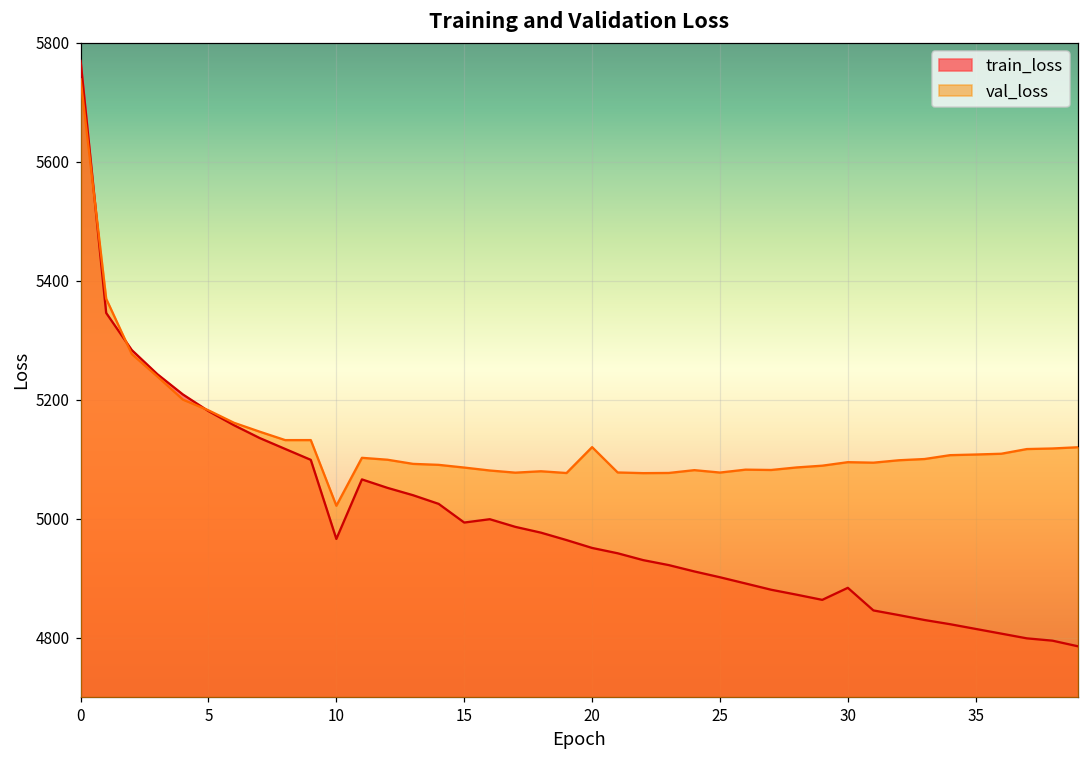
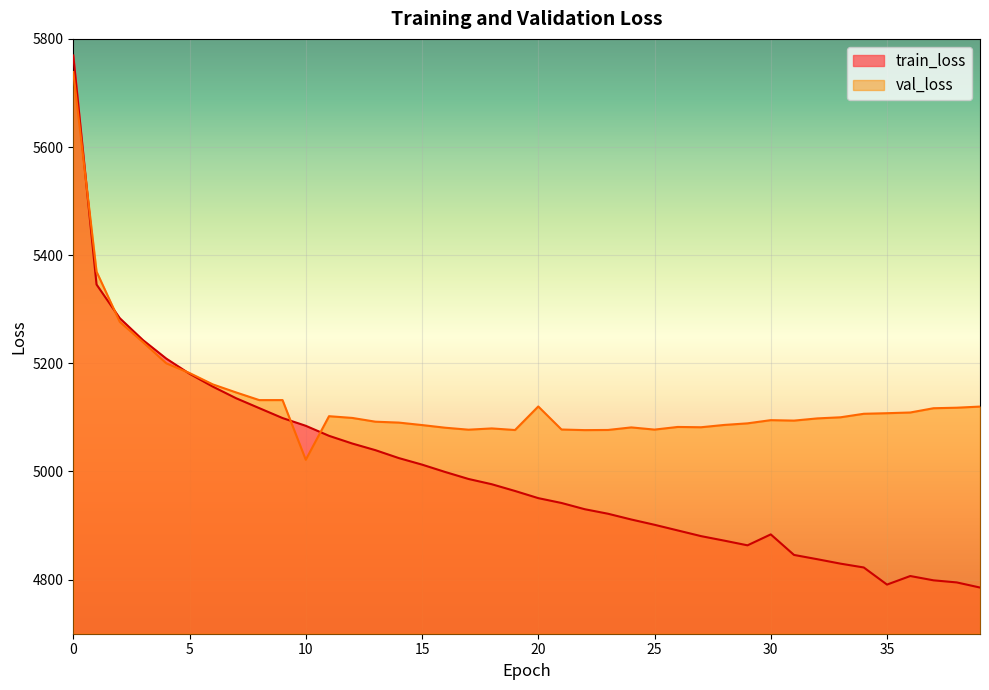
  {
    "train_loss": {
      "0": 5770,
-     "10": 4970,
-     "15": 4990,
+     "10": 5080,
+     "15": 5010,
      "20": 4950,
      "25": 4900,
      "30": 4880,
-     "35": 4810
+     "35": 4790
    },
    "val_loss": {
      "0": 5740,
      "10": 5020,
      "15": 5090,
      "20": 5120,
      "25": 5080,
      "30": 5090,
      "35": 5110
    }
  }
